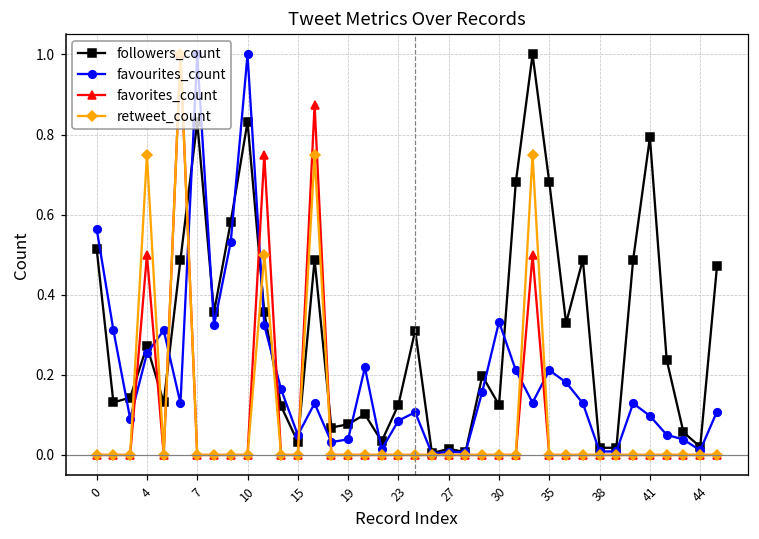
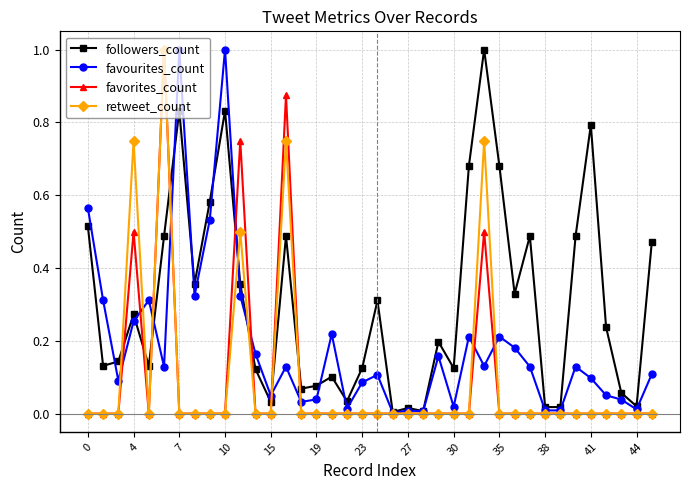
  {
    "followers_count": {
      "0": 0.52,
      "15": 0.03,
      "27": 0.02,
      "30": 0.12,
      "38": 0.02,
      "41": 0.79,
      "44": 0.02
    },
    "favourites_count": {
      "0": 0.57,
      "15": 0.05,
      "27": 0.01,
-     "30": 0.33,
+     "30": 0.02,
      "38": 0.01,
      "41": 0.10,
      "44": 0.01
    }
  }
